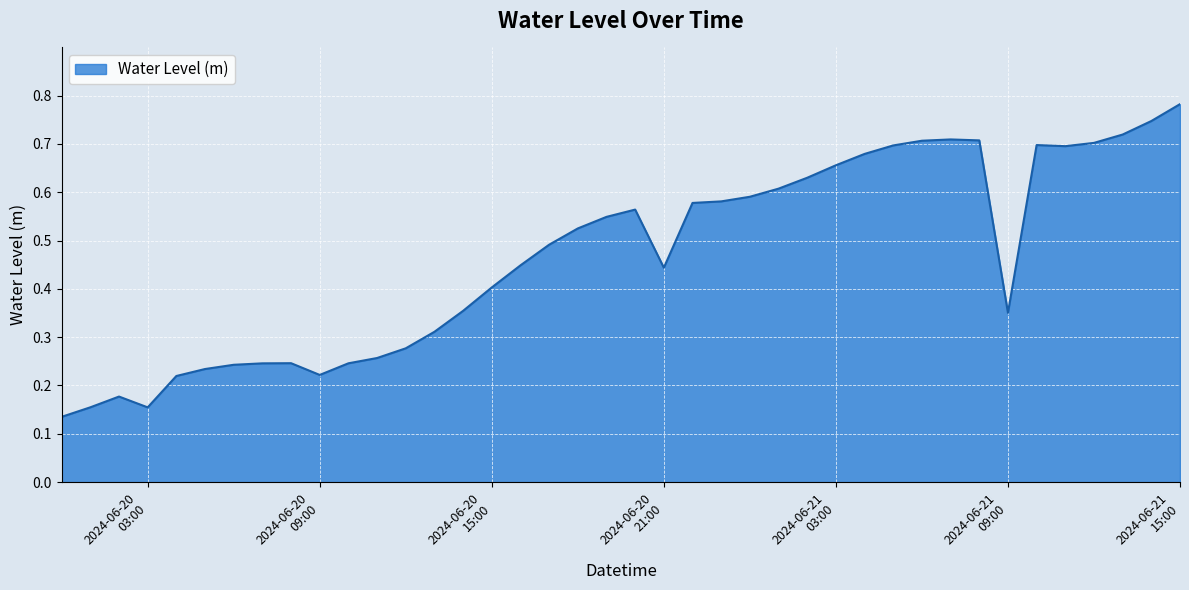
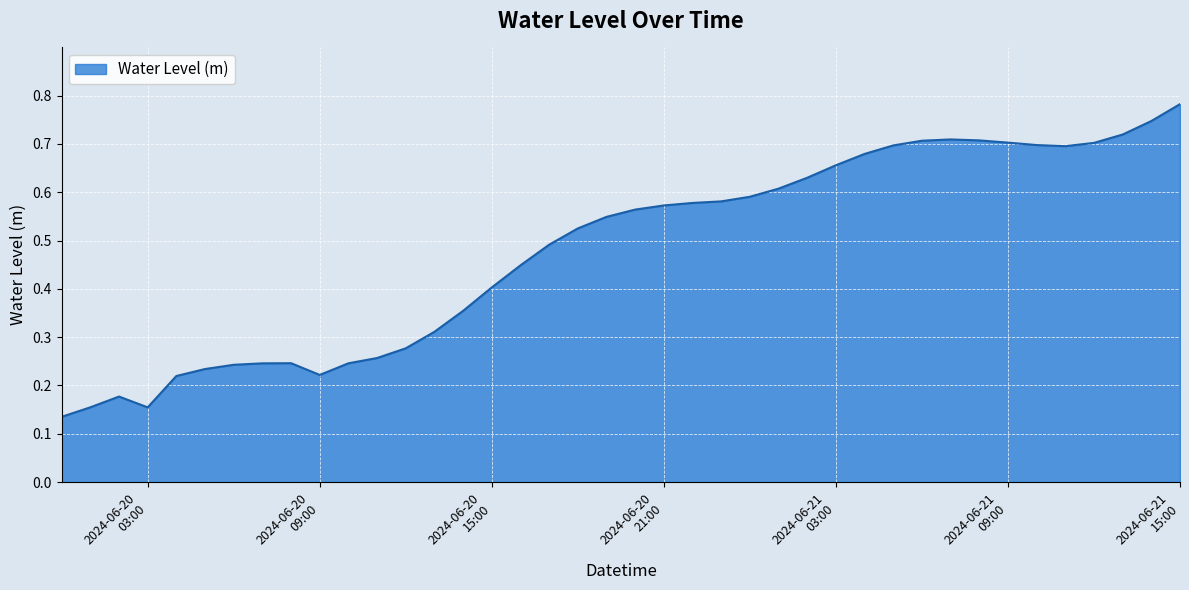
  {
    "2024-06-20 03:00": 0.15,
    "2024-06-20 09:00": 0.22,
    "2024-06-20 15:00": 0.40,
-   "2024-06-20 21:00": 0.44,
+   "2024-06-20 21:00": 0.57,
    "2024-06-21 03:00": 0.66,
-   "2024-06-21 09:00": 0.35,
+   "2024-06-21 09:00": 0.70,
    "2024-06-21 15:00": 0.78
  }
